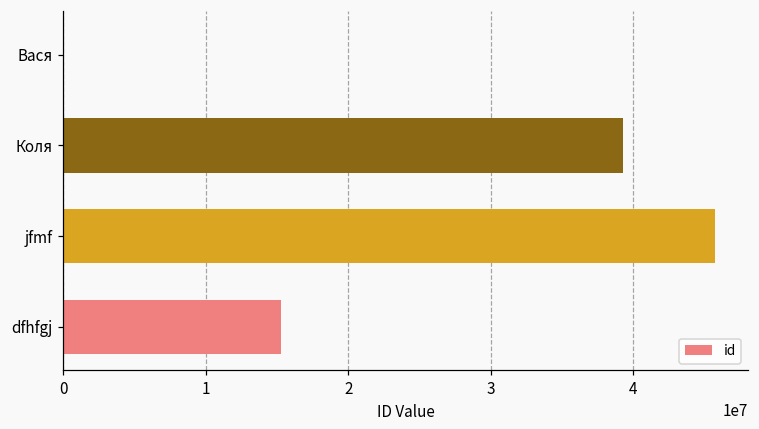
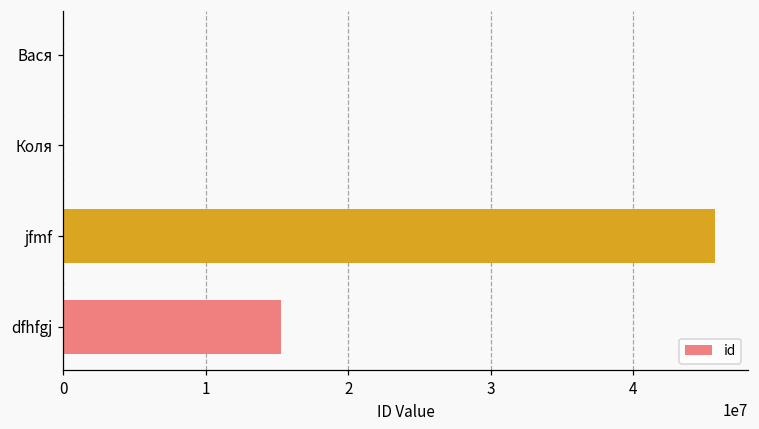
  {
-   "Коля": 39300000,
+   "Коля": 0,
    "jfmf": 45800000,
    "dfhfgj": 15300000
  }
